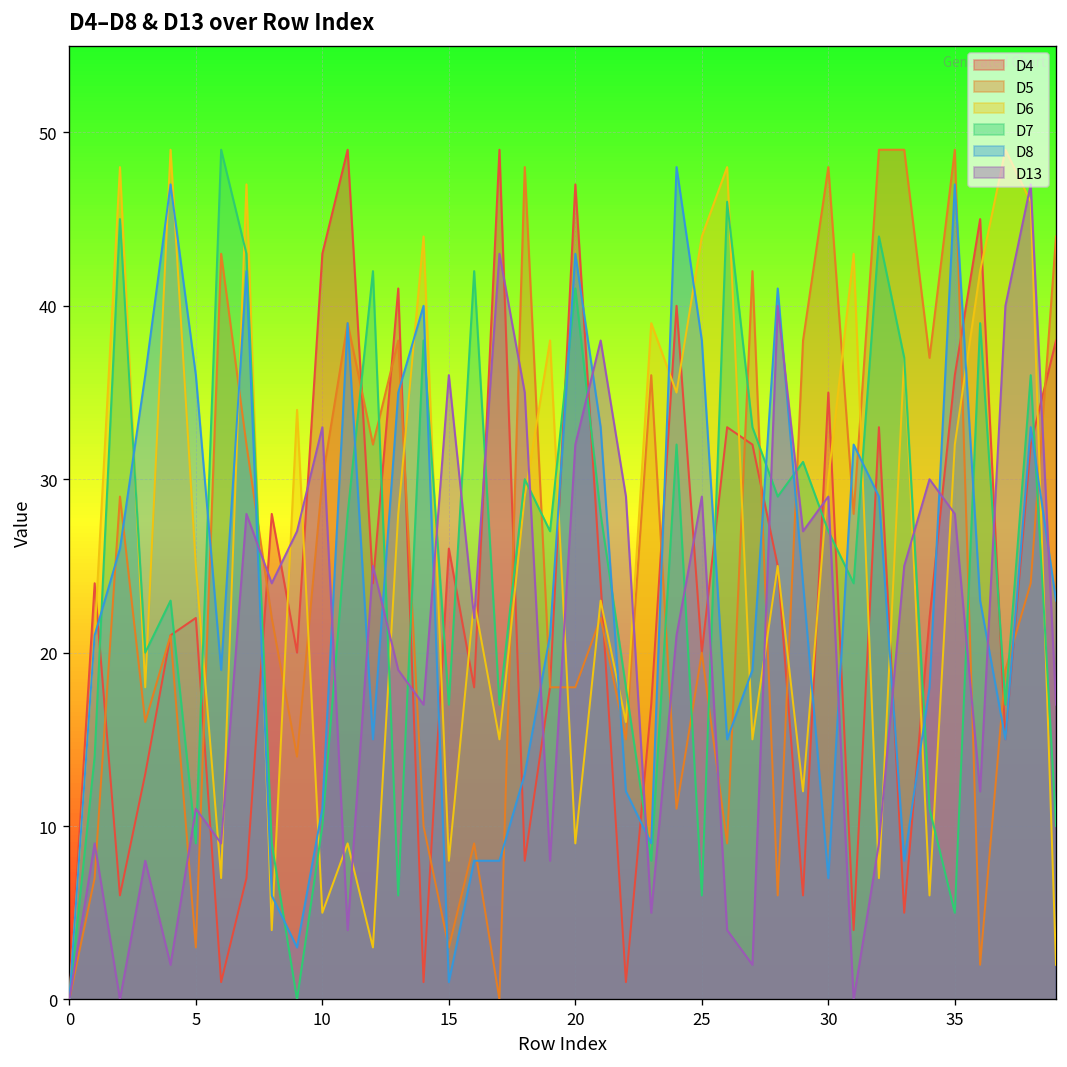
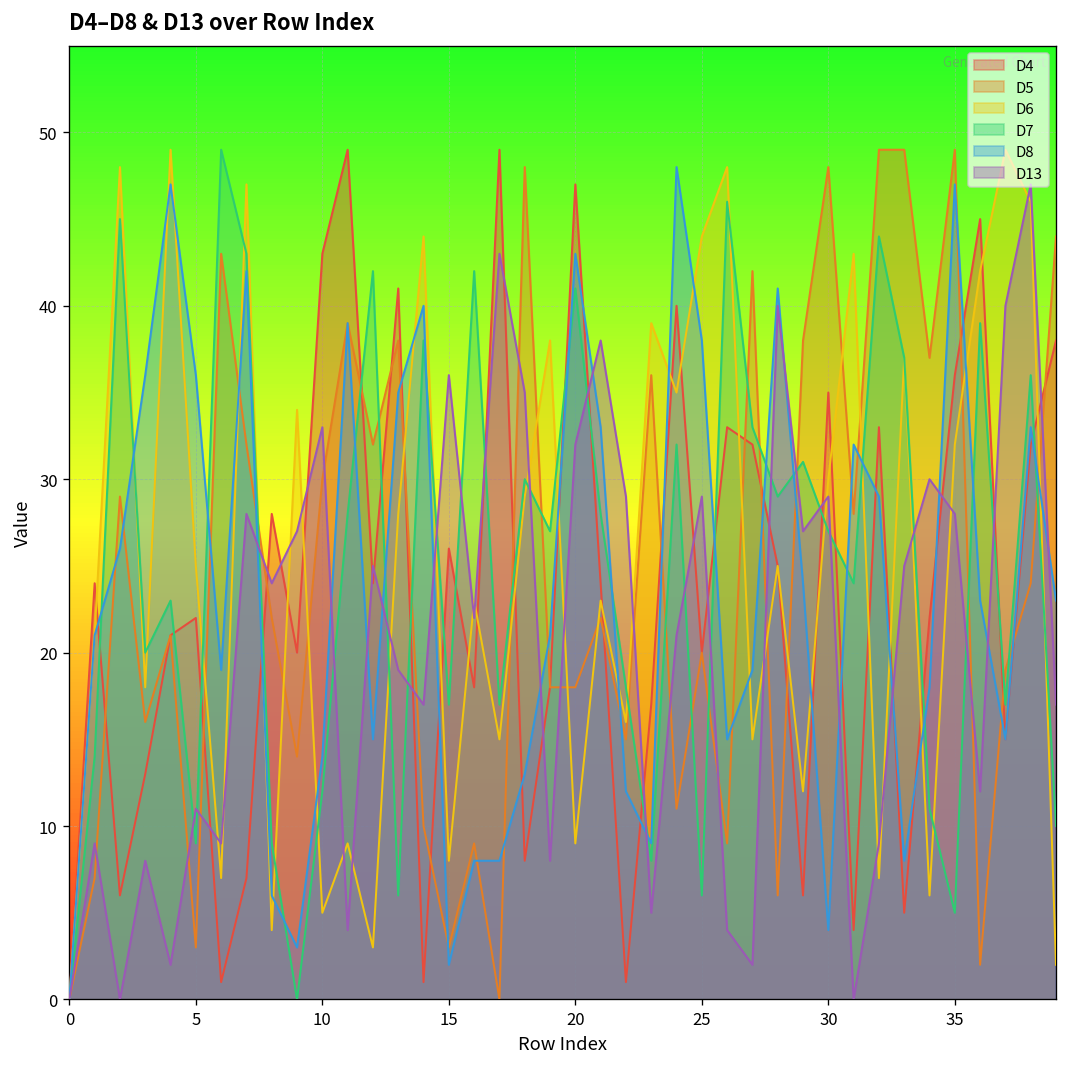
  {
    "D7": {
      "5": 9,
-     "10": 10,
+     "10": 12,
      "15": 17,
      "20": 41,
      "25": 6,
      "30": 27,
      "35": 5
    },
    "D8": {
      "5": 36,
-     "10": 11,
-     "15": 1,
+     "10": 14,
+     "15": 2,
      "20": 43,
      "25": 38,
-     "30": 7,
+     "30": 4,
      "35": 47
    },
    "D13": {
      "5": 11,
      "10": 33,
      "15": 36,
      "20": 32,
      "25": 29,
      "30": 29,
      "35": 28
    }
  }
